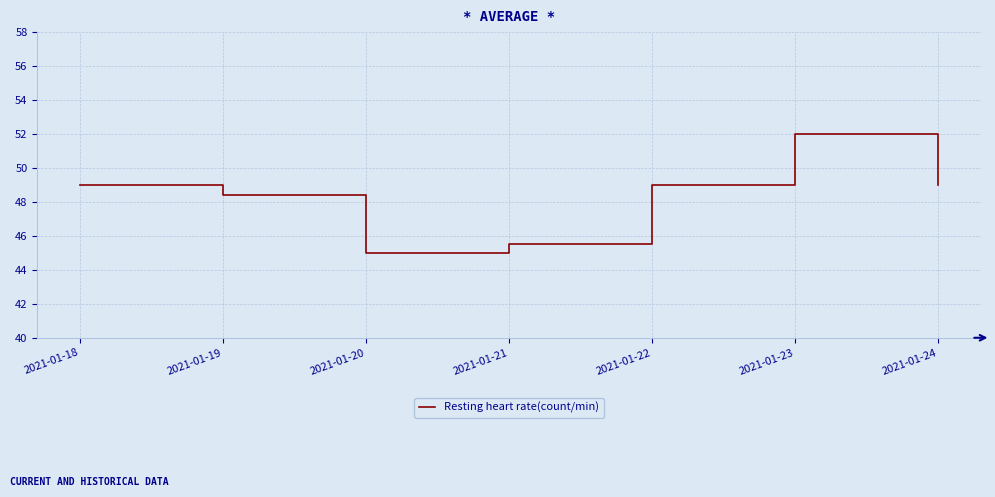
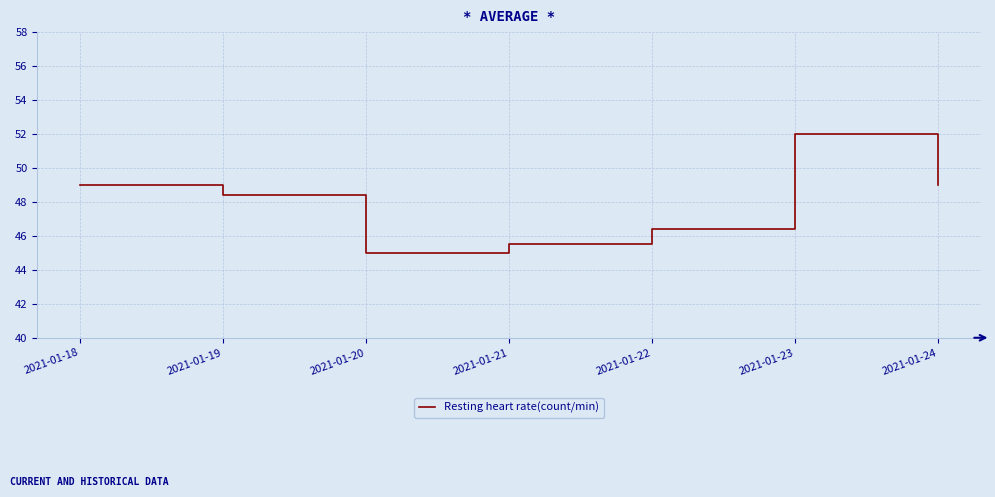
  {
    "2021-01-18": 49.0,
    "2021-01-19": 48.4,
    "2021-01-20": 45.0,
    "2021-01-21": 45.5,
-   "2021-01-22": 49.0,
+   "2021-01-22": 46.4,
    "2021-01-23": 52.0,
    "2021-01-24": 49.0
  }
